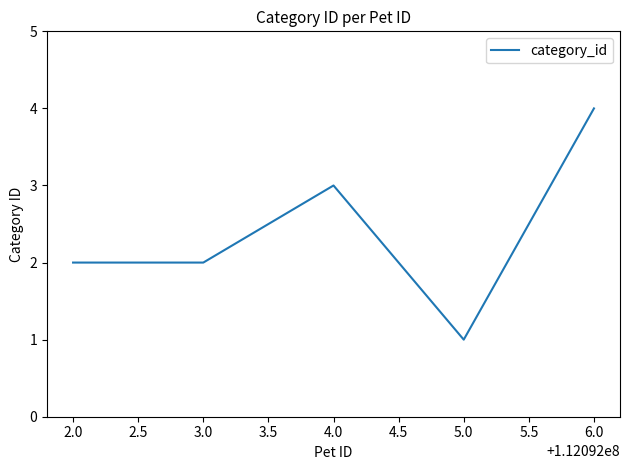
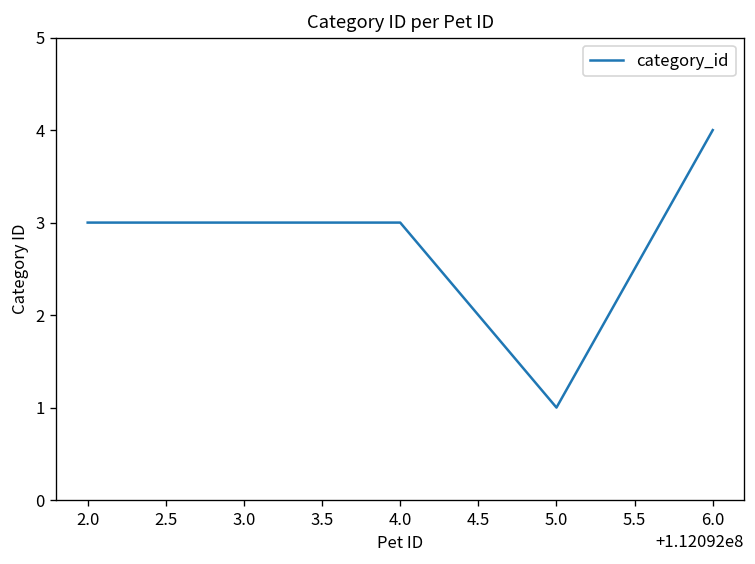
  {
-   "2.0": 2,
-   "3.0": 2,
+   "2.0": 3,
+   "3.0": 3,
    "4.0": 3,
    "5.0": 1,
    "6.0": 4
  }
